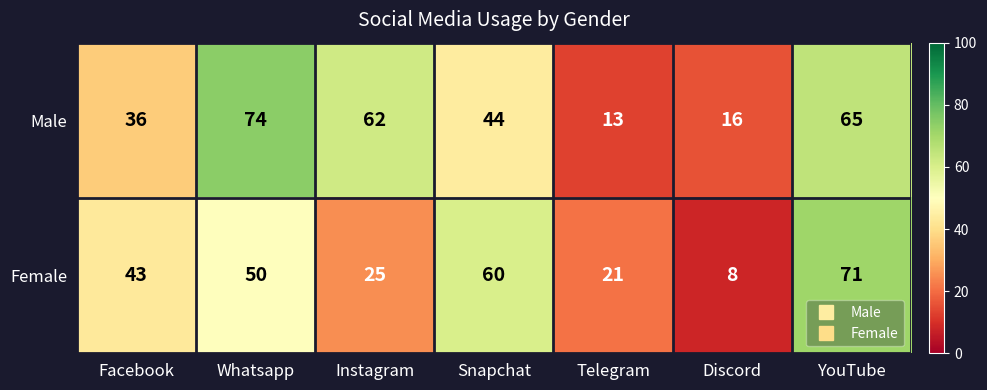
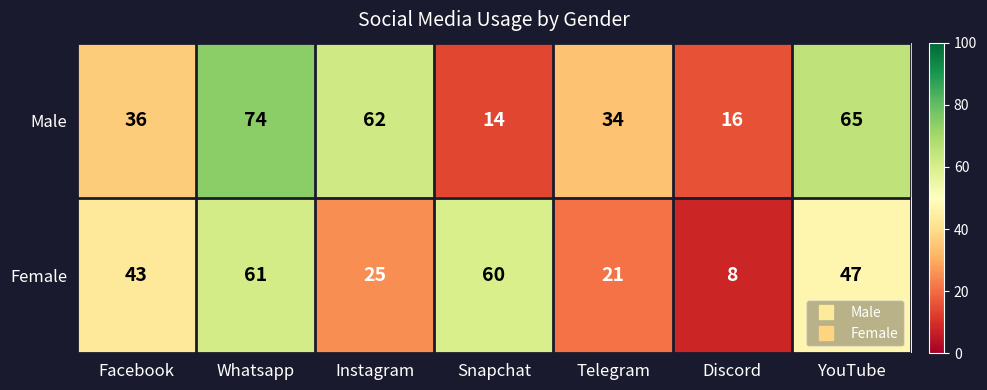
  {
    "Male": {
      "Facebook": 36,
      "Whatsapp": 74,
      "Instagram": 62,
-     "Snapchat": 44,
-     "Telegram": 13,
+     "Snapchat": 14,
+     "Telegram": 34,
      "Discord": 16,
      "YouTube": 65
    },
    "Female": {
      "Facebook": 43,
-     "Whatsapp": 50,
+     "Whatsapp": 61,
      "Instagram": 25,
      "Snapchat": 60,
      "Telegram": 21,
      "Discord": 8,
-     "YouTube": 71
+     "YouTube": 47
    }
  }
